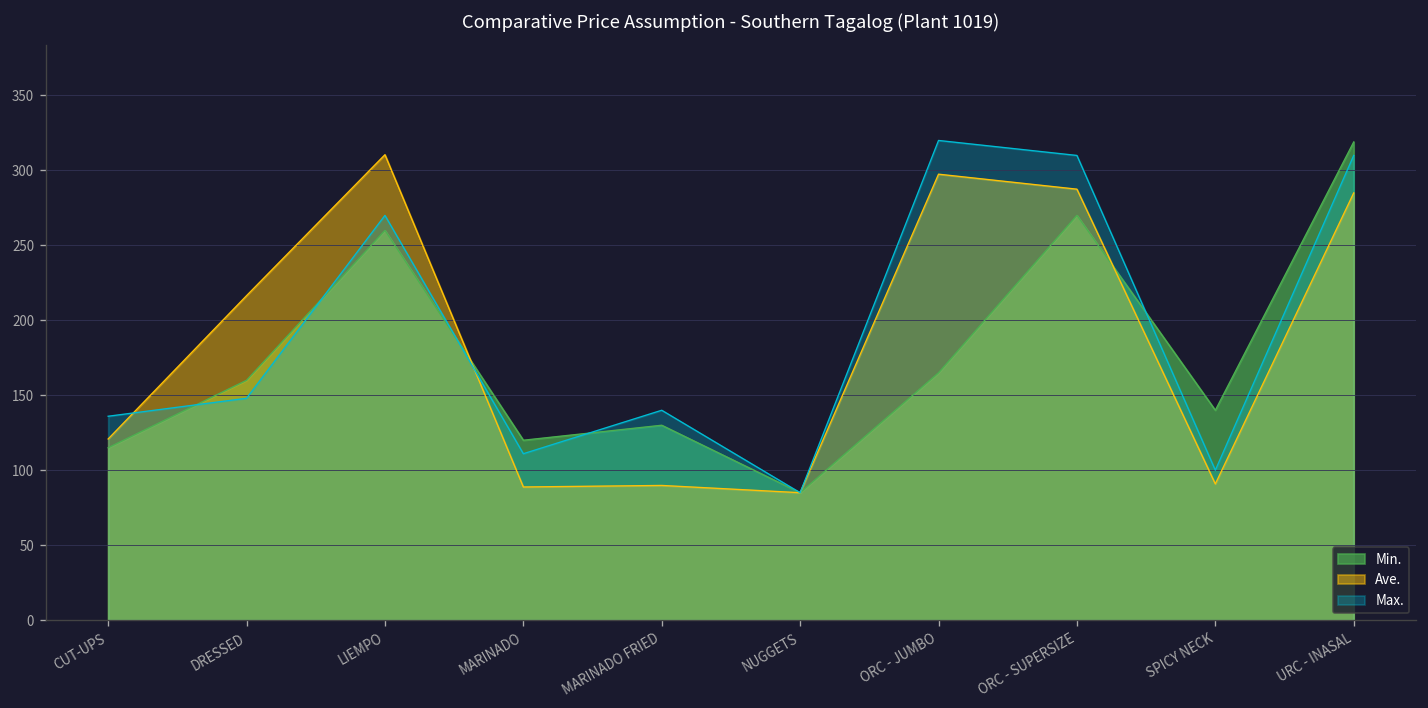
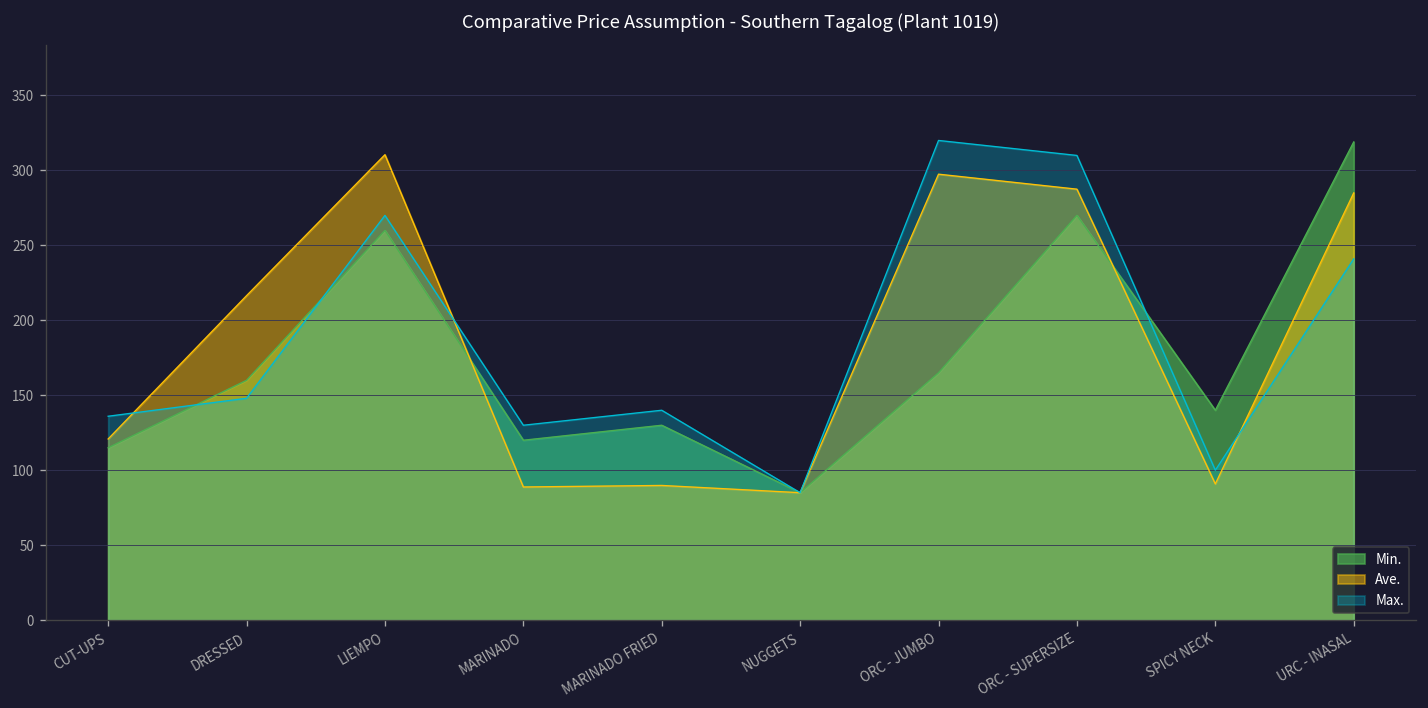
  {
    "Min.": {
      "CUT-UPS": 115,
      "DRESSED": 160,
      "LIEMPO": 260,
      "MARINADO": 120,
      "MARINADO FRIED": 130,
      "ORC - JUMBO": 165,
      "ORC - SUPERSIZE": 270,
      "SPICY NECK": 140,
      "URC - INASAL": 319
    },
    "Ave.": {
      "CUT-UPS": 121,
      "DRESSED": 216,
      "LIEMPO": 311,
      "MARINADO": 89,
      "MARINADO FRIED": 90,
      "ORC - JUMBO": 298,
      "ORC - SUPERSIZE": 288,
      "SPICY NECK": 91,
      "URC - INASAL": 285
    },
    "Max.": {
      "CUT-UPS": 136,
      "DRESSED": 148,
      "LIEMPO": 270,
-     "MARINADO": 111,
+     "MARINADO": 130,
      "MARINADO FRIED": 140,
      "ORC - JUMBO": 320,
      "ORC - SUPERSIZE": 310,
      "SPICY NECK": 100,
-     "URC - INASAL": 310
+     "URC - INASAL": 241
    }
  }
